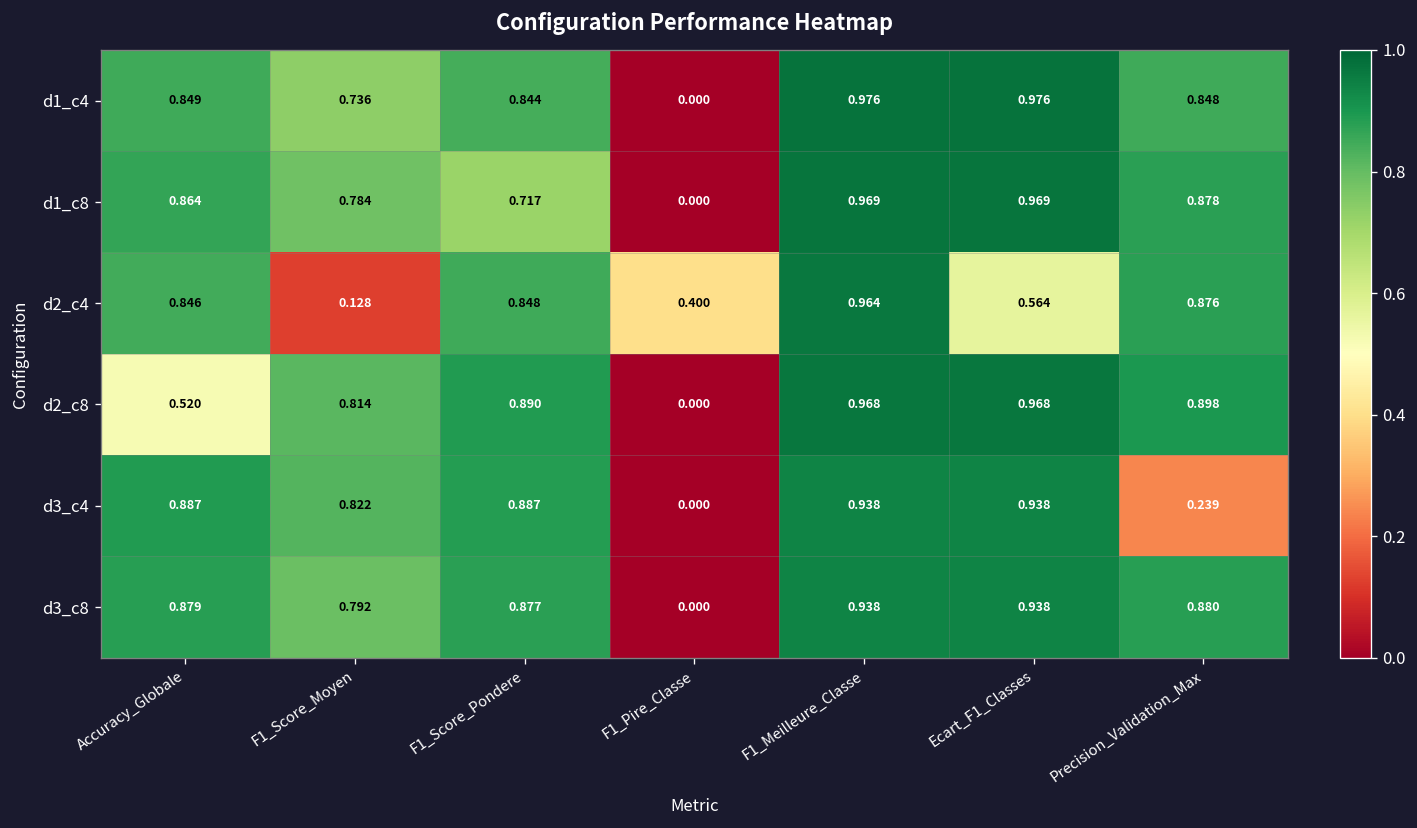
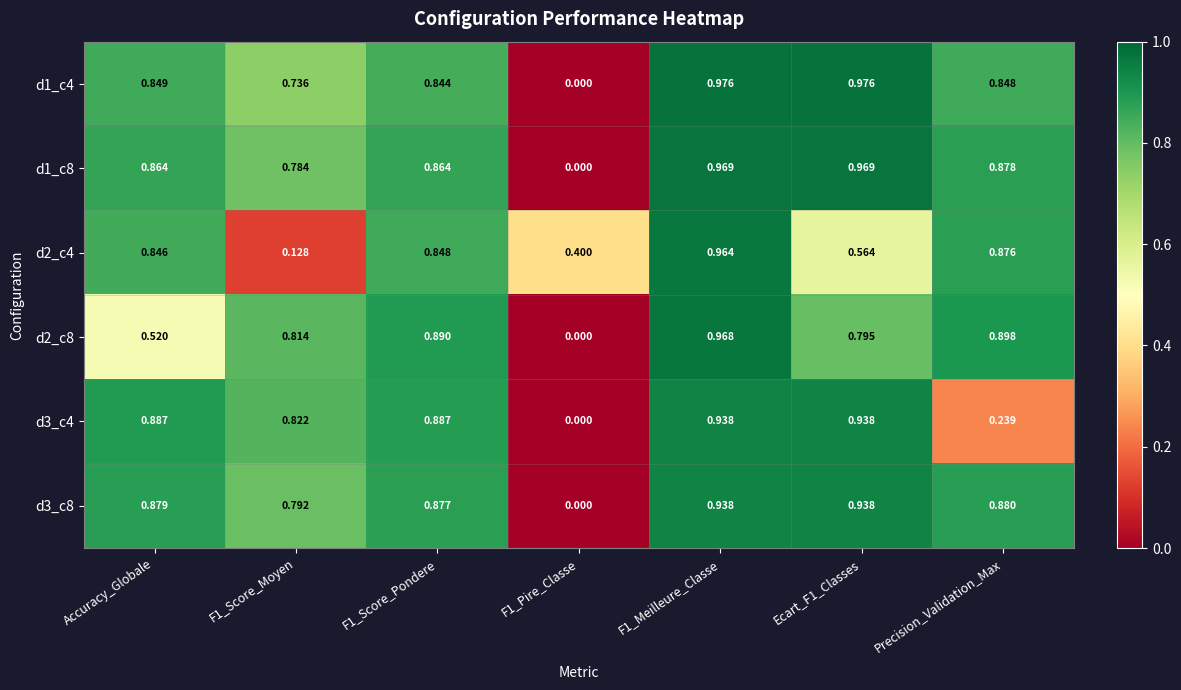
  {
    "d1_c4": {
      "Accuracy_Globale": 0.849,
      "F1_Score_Moyen": 0.736,
      "F1_Score_Pondere": 0.844,
      "F1_Pire_Classe": 0.000,
      "F1_Meilleure_Classe": 0.976,
      "Ecart_F1_Classes": 0.976,
      "Precision_Validation_Max": 0.848
    },
    "d1_c8": {
      "Accuracy_Globale": 0.864,
      "F1_Score_Moyen": 0.784,
-     "F1_Score_Pondere": 0.717,
+     "F1_Score_Pondere": 0.864,
      "F1_Pire_Classe": 0.000,
      "F1_Meilleure_Classe": 0.969,
      "Ecart_F1_Classes": 0.969,
      "Precision_Validation_Max": 0.878
    },
    "d2_c4": {
      "Accuracy_Globale": 0.846,
      "F1_Score_Moyen": 0.128,
      "F1_Score_Pondere": 0.848,
      "F1_Pire_Classe": 0.400,
      "F1_Meilleure_Classe": 0.964,
      "Ecart_F1_Classes": 0.564,
      "Precision_Validation_Max": 0.876
    },
    "d2_c8": {
      "Accuracy_Globale": 0.520,
      "F1_Score_Moyen": 0.814,
      "F1_Score_Pondere": 0.890,
      "F1_Pire_Classe": 0.000,
      "F1_Meilleure_Classe": 0.968,
-     "Ecart_F1_Classes": 0.968,
+     "Ecart_F1_Classes": 0.795,
      "Precision_Validation_Max": 0.898
    },
    "d3_c4": {
      "Accuracy_Globale": 0.887,
      "F1_Score_Moyen": 0.822,
      "F1_Score_Pondere": 0.887,
      "F1_Pire_Classe": 0.000,
      "F1_Meilleure_Classe": 0.938,
      "Ecart_F1_Classes": 0.938,
      "Precision_Validation_Max": 0.239
    },
    "d3_c8": {
      "Accuracy_Globale": 0.879,
      "F1_Score_Moyen": 0.792,
      "F1_Score_Pondere": 0.877,
      "F1_Pire_Classe": 0.000,
      "F1_Meilleure_Classe": 0.938,
      "Ecart_F1_Classes": 0.938,
      "Precision_Validation_Max": 0.880
    }
  }
